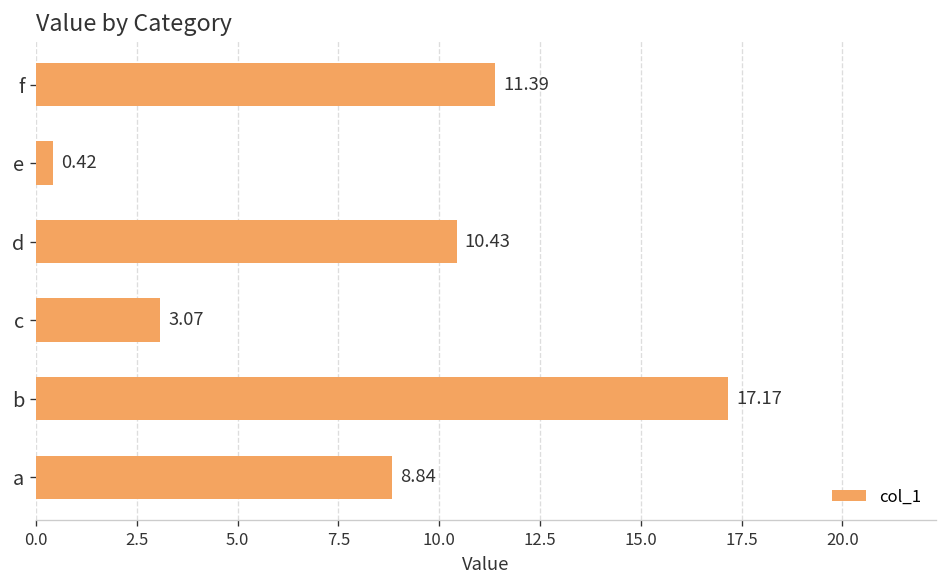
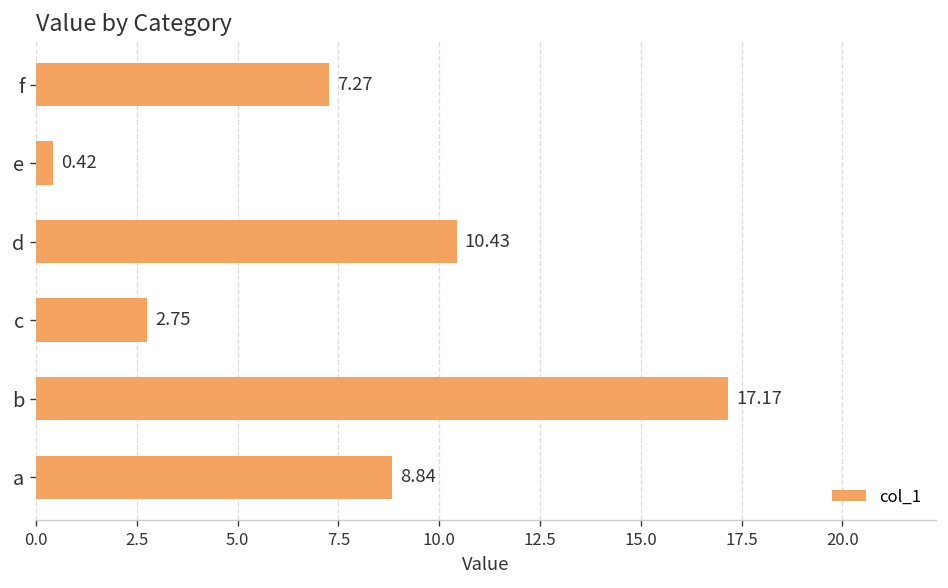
  {
-   "f": 11.39,
+   "f": 7.27,
    "e": 0.42,
    "d": 10.43,
-   "c": 3.07,
+   "c": 2.75,
    "b": 17.17,
    "a": 8.84
  }
